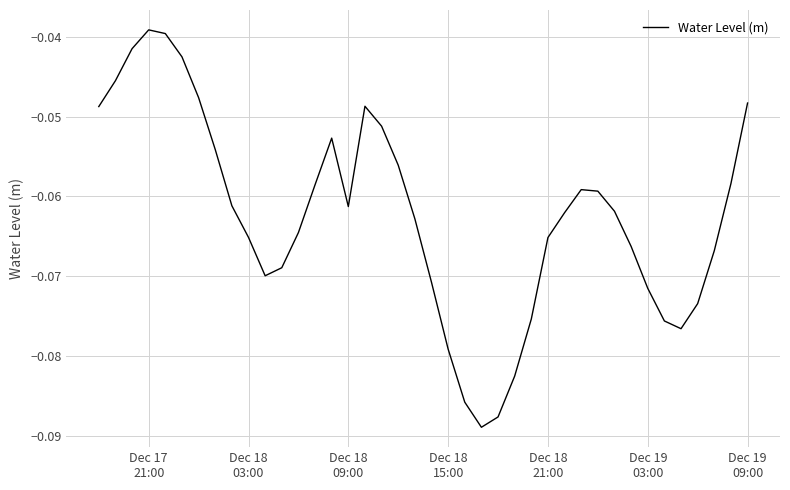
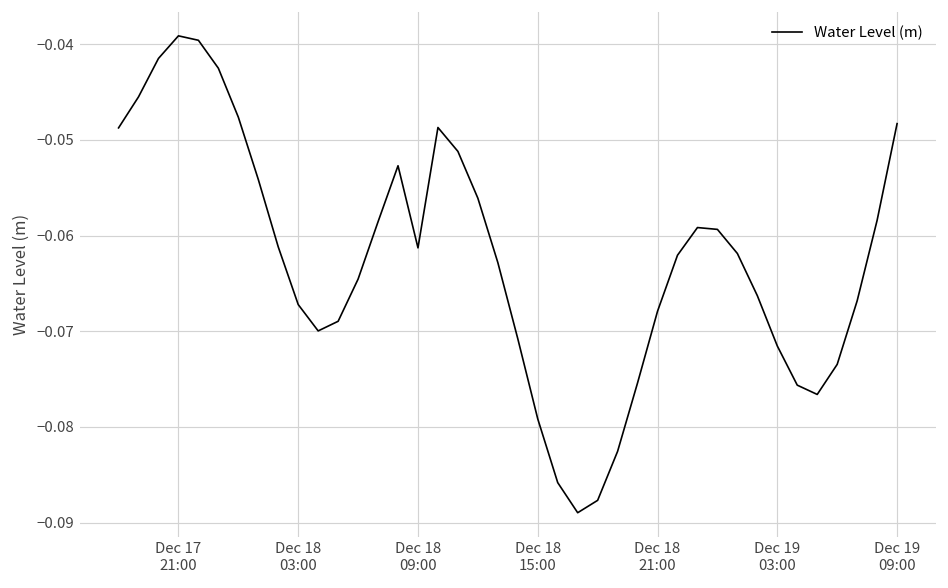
  {
    "Dec 17 21:00": -0.039,
-   "Dec 18 03:00": -0.065,
+   "Dec 18 03:00": -0.067,
    "Dec 18 09:00": -0.061,
    "Dec 18 15:00": -0.079,
-   "Dec 18 21:00": -0.065,
+   "Dec 18 21:00": -0.068,
    "Dec 19 03:00": -0.072,
    "Dec 19 09:00": -0.048
  }
